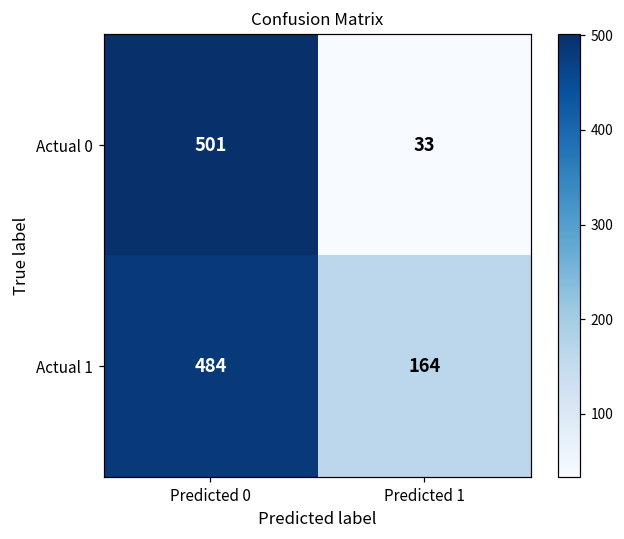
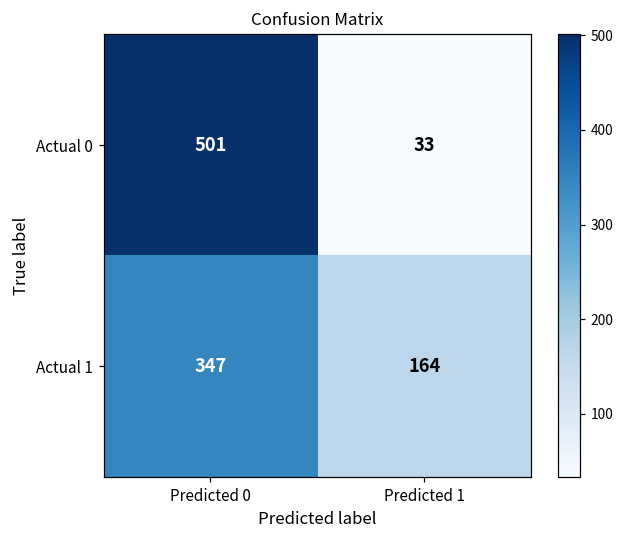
  {
    "Actual 0": {
      "Predicted 0": 501,
      "Predicted 1": 33
    },
    "Actual 1": {
-     "Predicted 0": 484,
+     "Predicted 0": 347,
      "Predicted 1": 164
    }
  }
